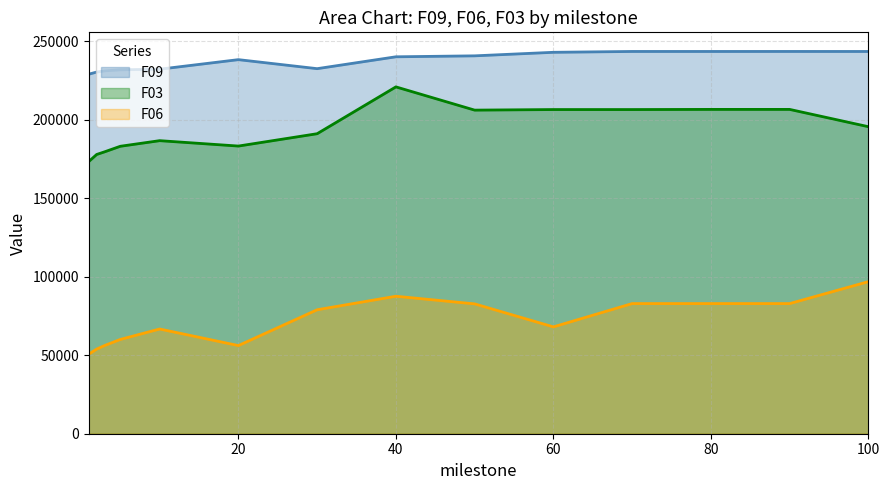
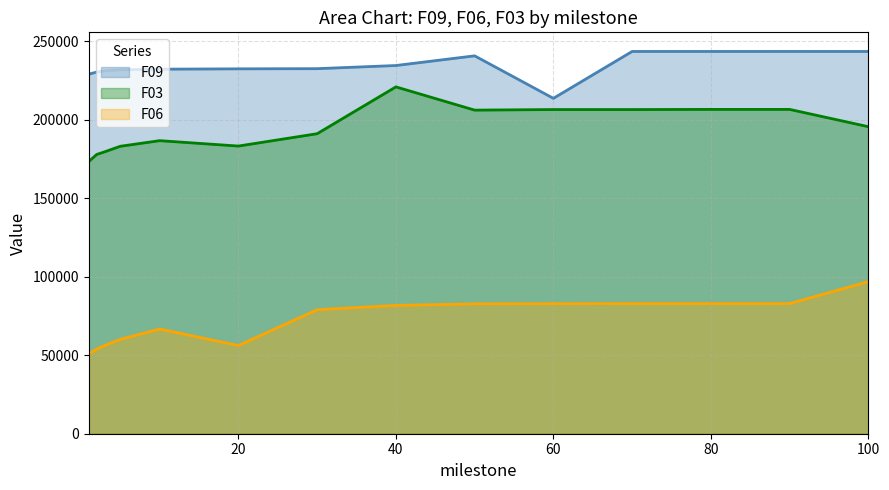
  {
    "F09": {
-     "20": 238000,
-     "40": 240000,
-     "60": 243000,
+     "20": 232000,
+     "40": 234000,
+     "60": 214000,
      "80": 243000,
      "100": 243000
    },
    "F03": {
      "20": 183000,
      "40": 221000,
      "60": 206000,
      "80": 207000,
      "100": 195000
    },
    "F06": {
      "20": 56000,
-     "40": 88000,
-     "60": 68000,
+     "40": 82000,
+     "60": 83000,
      "80": 83000,
      "100": 97000
    }
  }
